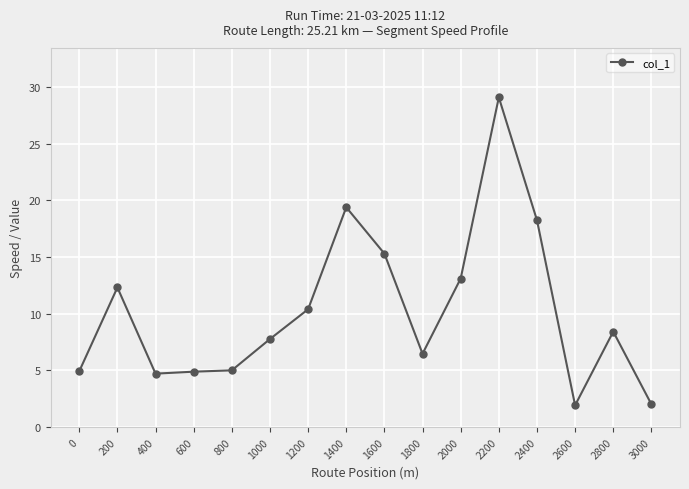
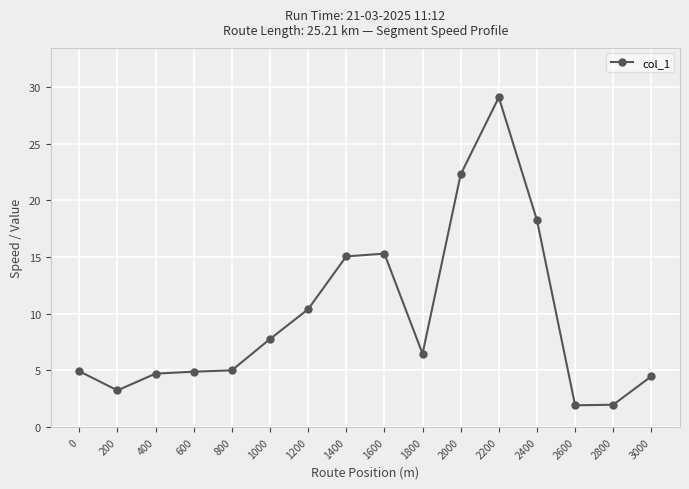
  {
    "0": 4.9,
-   "200": 12.3,
+   "200": 3.2,
    "400": 4.7,
    "600": 4.9,
    "800": 5.0,
    "1000": 7.8,
    "1200": 10.4,
-   "1400": 19.4,
+   "1400": 15.1,
    "1600": 15.3,
    "1800": 6.5,
-   "2000": 13.1,
+   "2000": 22.3,
    "2200": 29.1,
    "2400": 18.2,
    "2600": 1.9,
-   "2800": 8.4,
-   "3000": 2.0
+   "2800": 2.0,
+   "3000": 4.5
  }
